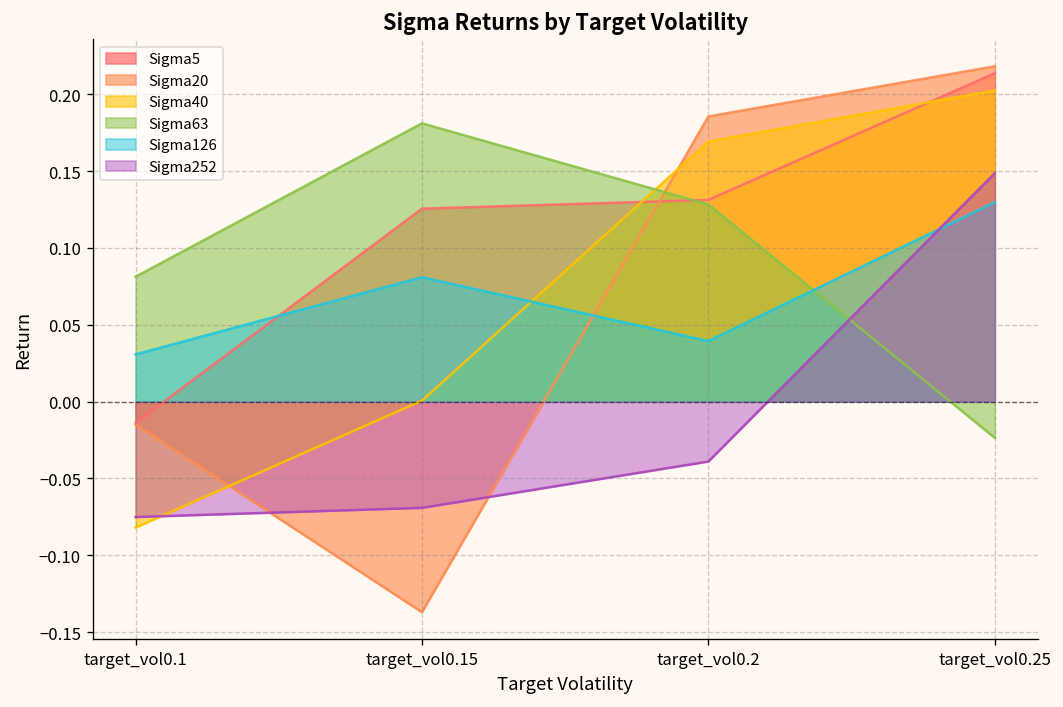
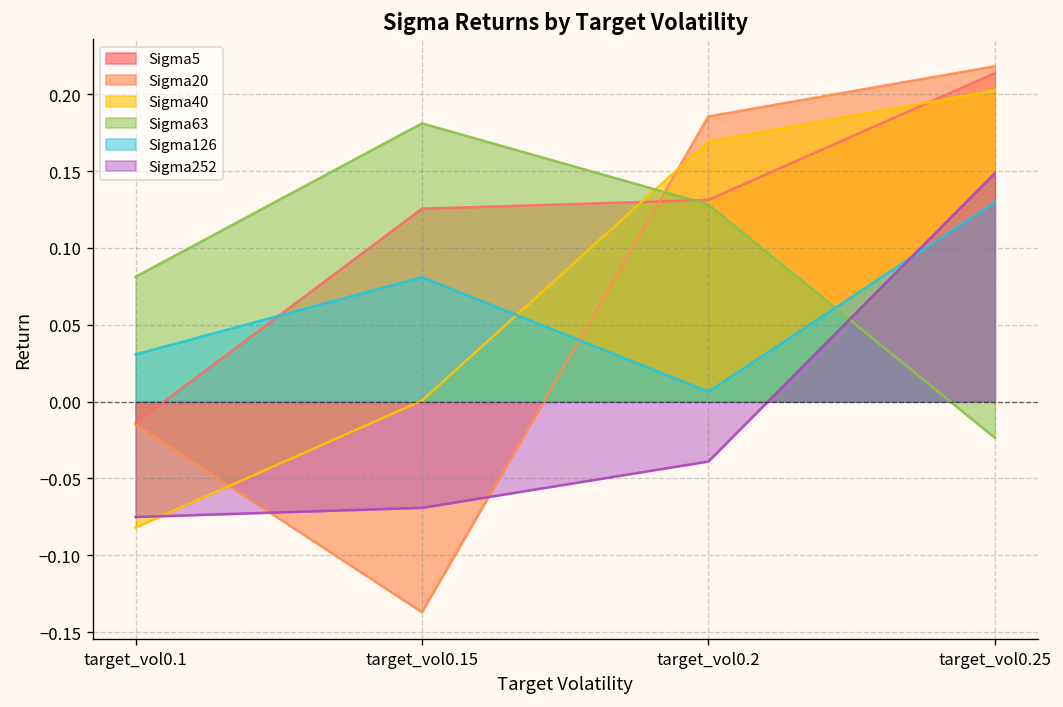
  {
    "Sigma126": {
      "target_vol0.1": 0.031,
      "target_vol0.15": 0.081,
-     "target_vol0.2": 0.039,
+     "target_vol0.2": 0.006,
      "target_vol0.25": 0.130
    }
  }
